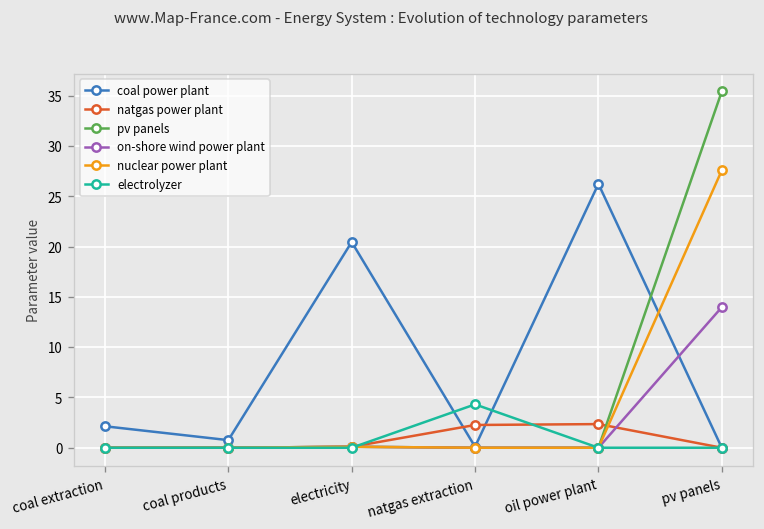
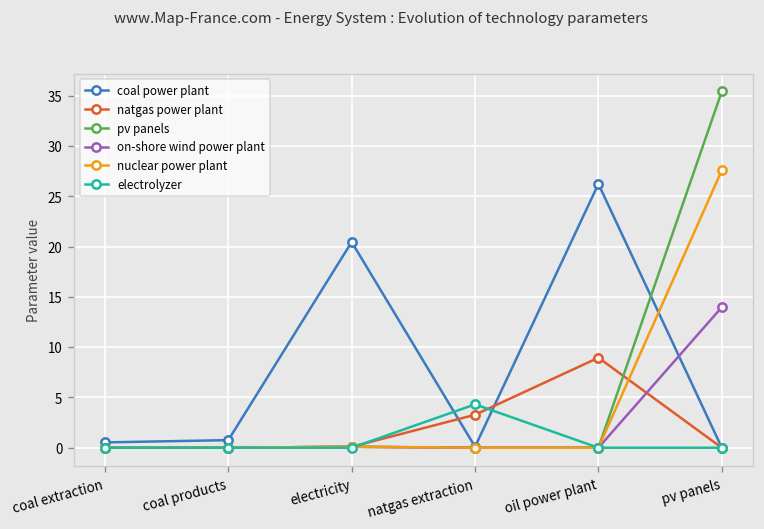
  {
    "coal power plant": {
-     "coal extraction": 2,
+     "coal extraction": 1,
      "coal products": 1,
      "electricity": 20,
      "oil power plant": 26
    },
    "natgas power plant": {
-     "natgas extraction": 2,
-     "oil power plant": 2
+     "natgas extraction": 3,
+     "oil power plant": 9
    },
    "pv panels": {
      "pv panels": 35
    },
    "on-shore wind power plant": {
      "pv panels": 14
    },
    "nuclear power plant": {
      "pv panels": 28
    },
    "electrolyzer": {
      "natgas extraction": 4
    }
  }
